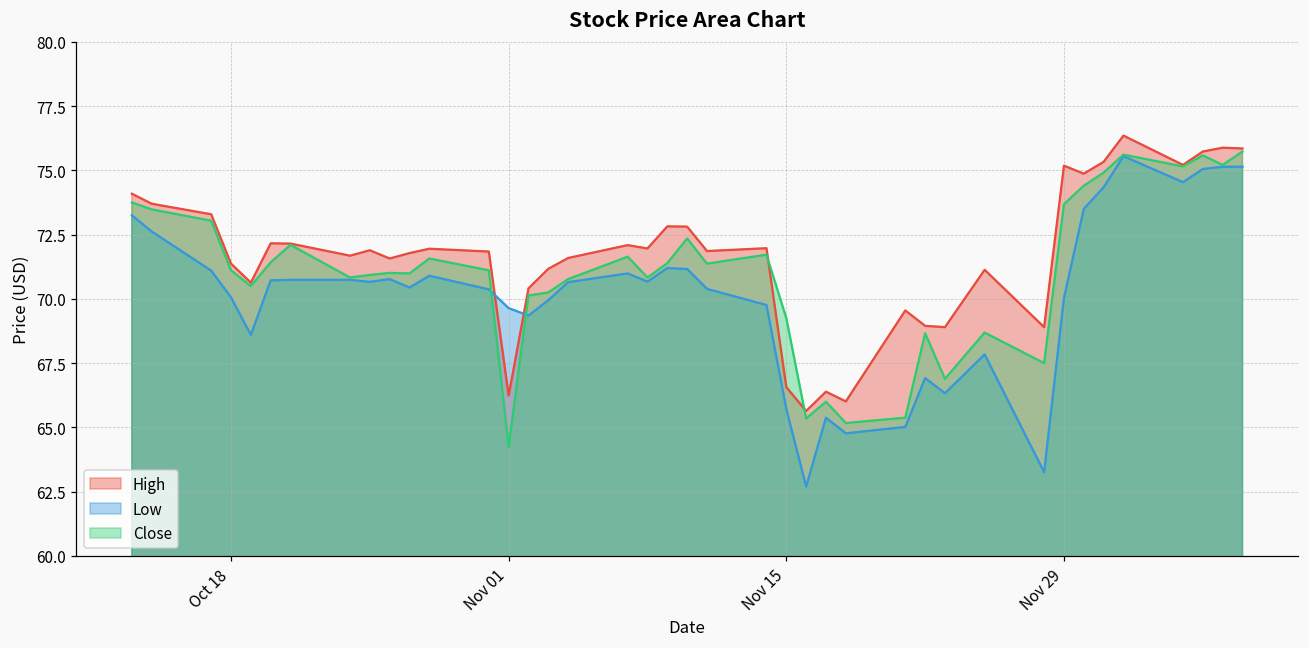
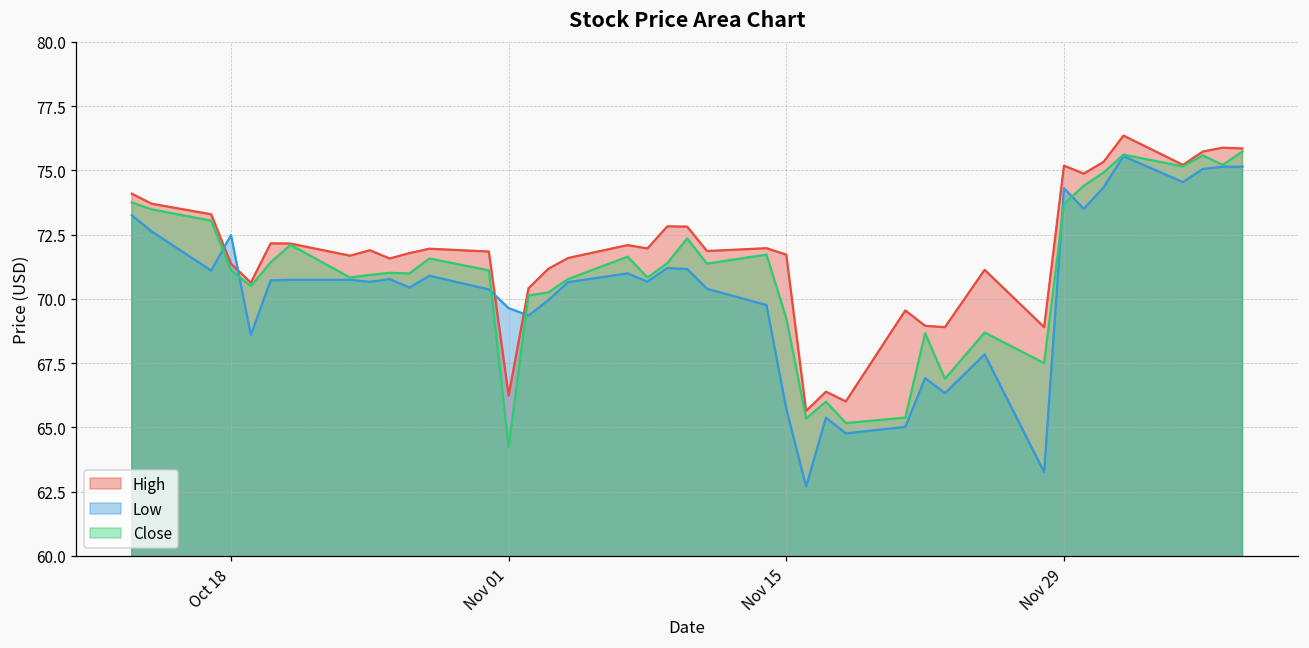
  {
    "High": {
      "Oct 18": 71.4,
      "Nov 01": 66.2,
-     "Nov 15": 66.6,
+     "Nov 15": 71.7,
      "Nov 29": 75.2
    },
    "Low": {
-     "Oct 18": 70.1,
+     "Oct 18": 72.5,
      "Nov 01": 69.6,
      "Nov 15": 65.7,
-     "Nov 29": 70.0
+     "Nov 29": 74.3
    },
    "Close": {
      "Oct 18": 71.1,
      "Nov 01": 64.2,
      "Nov 15": 69.3,
      "Nov 29": 73.7
    }
  }
